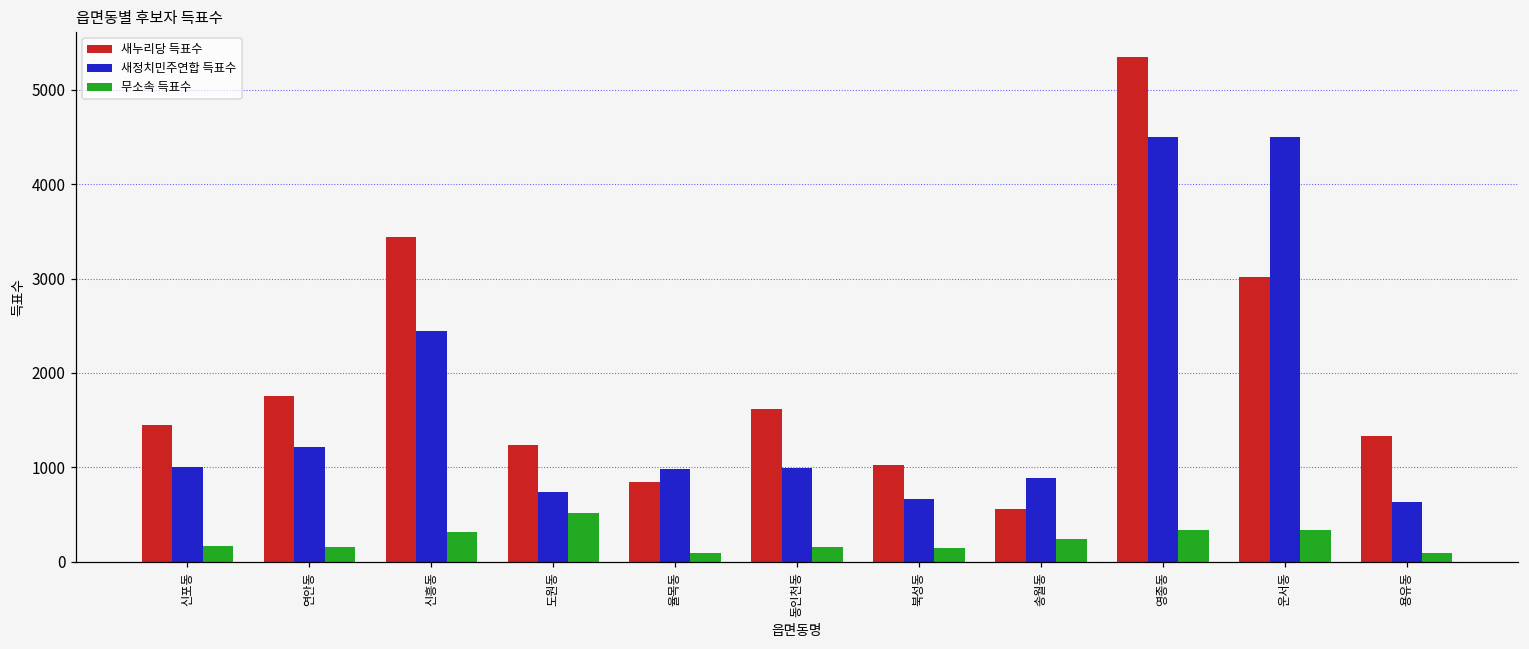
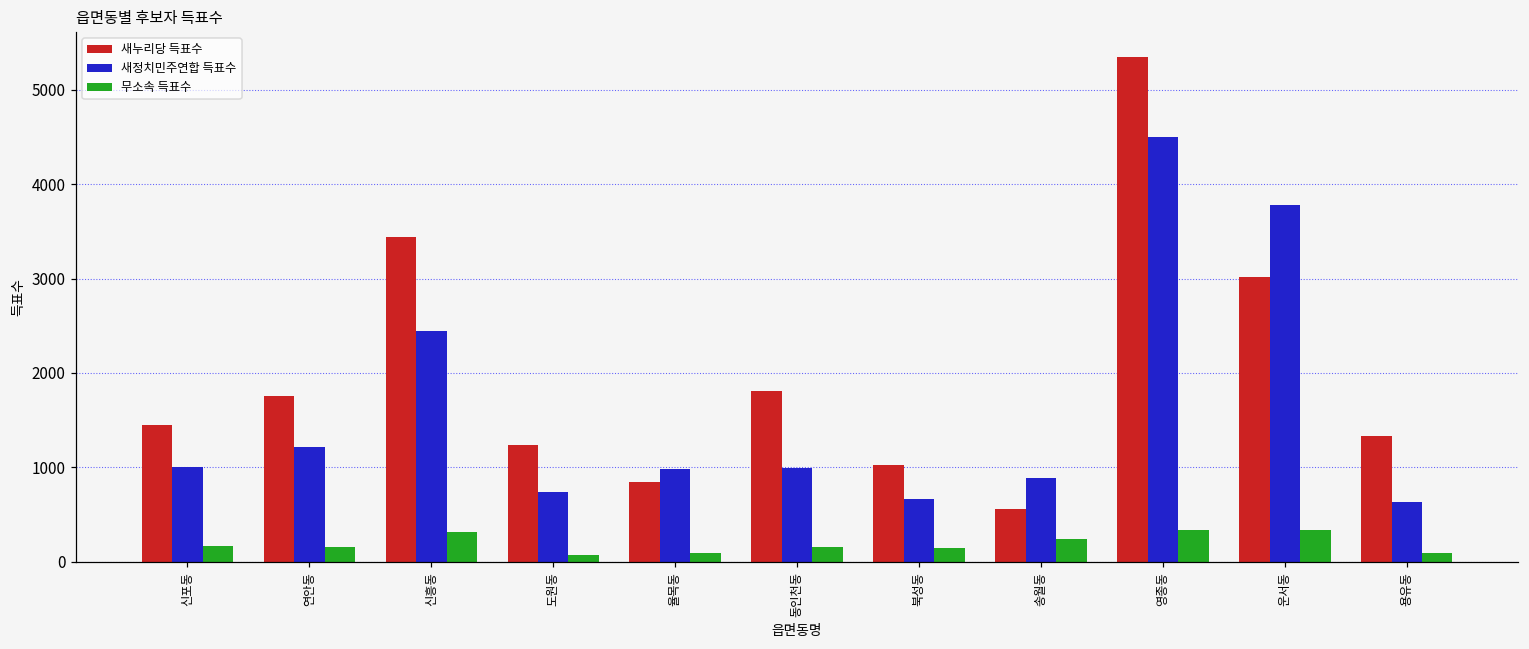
  {
    "새누리당 득표수": {
      "신포동": 1400,
      "연안동": 1800,
      "신흥동": 3400,
      "도원동": 1200,
      "율목동": 800,
-     "동인천동": 1600,
+     "동인천동": 1800,
      "북성동": 1000,
      "송월동": 600,
      "영종동": 5300,
      "운서동": 3000,
      "용유동": 1300
    },
    "새정치민주연합 득표수": {
      "신포동": 1000,
      "연안동": 1200,
      "신흥동": 2400,
      "도원동": 700,
      "율목동": 1000,
      "동인천동": 1000,
      "북성동": 700,
      "송월동": 900,
      "영종동": 4500,
-     "운서동": 4500,
+     "운서동": 3800,
      "용유동": 600
    },
    "무소속 득표수": {
      "신포동": 200,
      "연안동": 200,
      "신흥동": 300,
-     "도원동": 500,
+     "도원동": 100,
      "율목동": 100,
      "동인천동": 200,
      "북성동": 100,
      "송월동": 200,
      "영종동": 300,
      "운서동": 300,
      "용유동": 100
    }
  }
